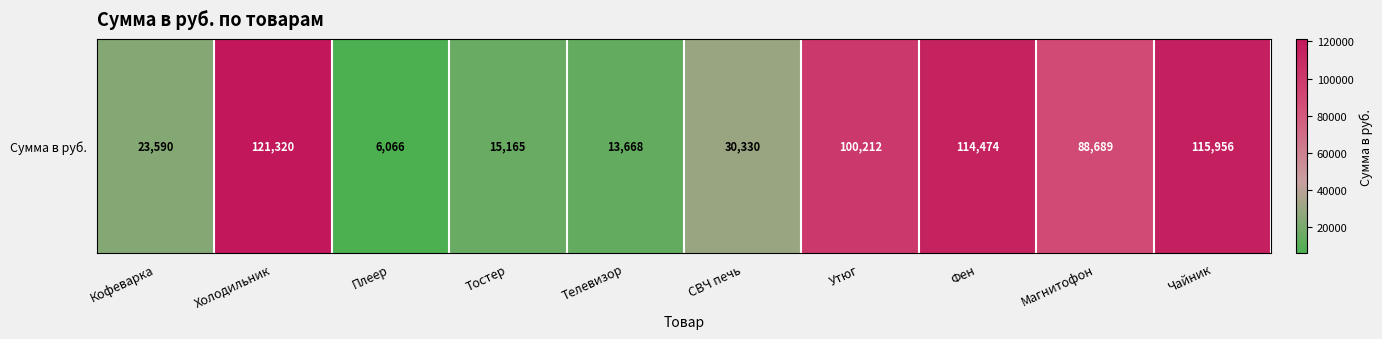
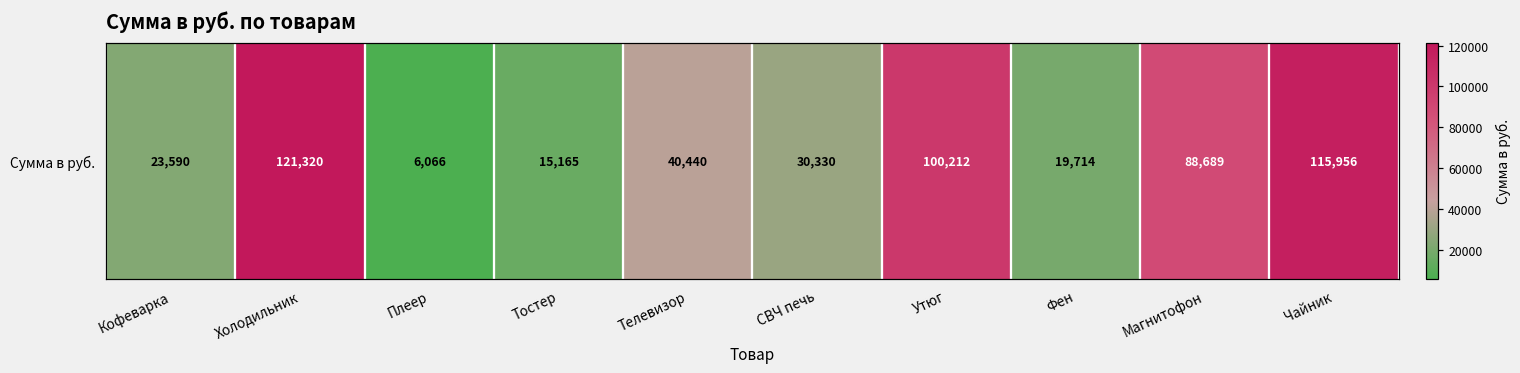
  {
    "Сумма в руб.": {
      "Кофеварка": "23,590",
      "Холодильник": "121,320",
      "Плеер": "6,066",
      "Тостер": "15,165",
-     "Телевизор": "13,668",
+     "Телевизор": "40,440",
      "СВЧ печь": "30,330",
      "Утюг": "100,212",
-     "Фен": "114,474",
+     "Фен": "19,714",
      "Магнитофон": "88,689",
      "Чайник": "115,956"
    }
  }
